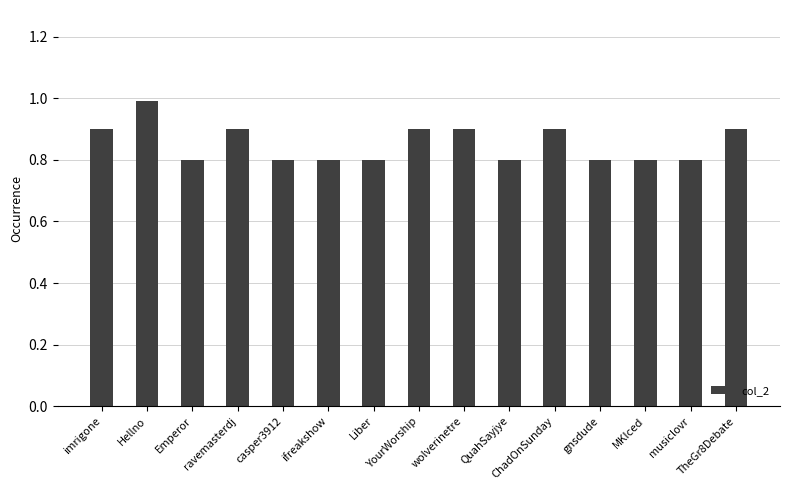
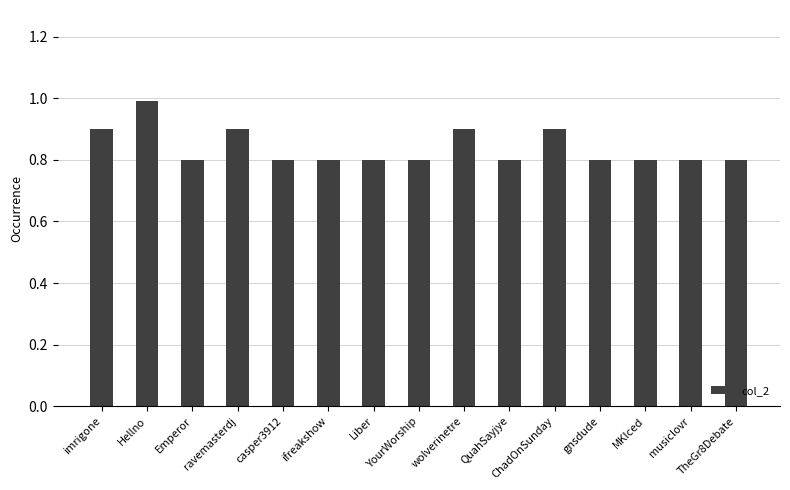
  {
    "imrigone": 0.9,
    "Hellno": 0.99,
    "Emperor": 0.8,
    "ravemasterdj": 0.9,
    "casper3912": 0.8,
    "ifreakshow": 0.8,
    "Liber": 0.8,
-   "YourWorship": 0.9,
+   "YourWorship": 0.8,
    "wolverinetre": 0.9,
    "QuahSayjye": 0.8,
    "ChadOnSunday": 0.9,
    "gnsdude": 0.8,
    "MKIced": 0.8,
    "musiclovr": 0.8,
-   "TheGr8Debate": 0.9
+   "TheGr8Debate": 0.8
  }
